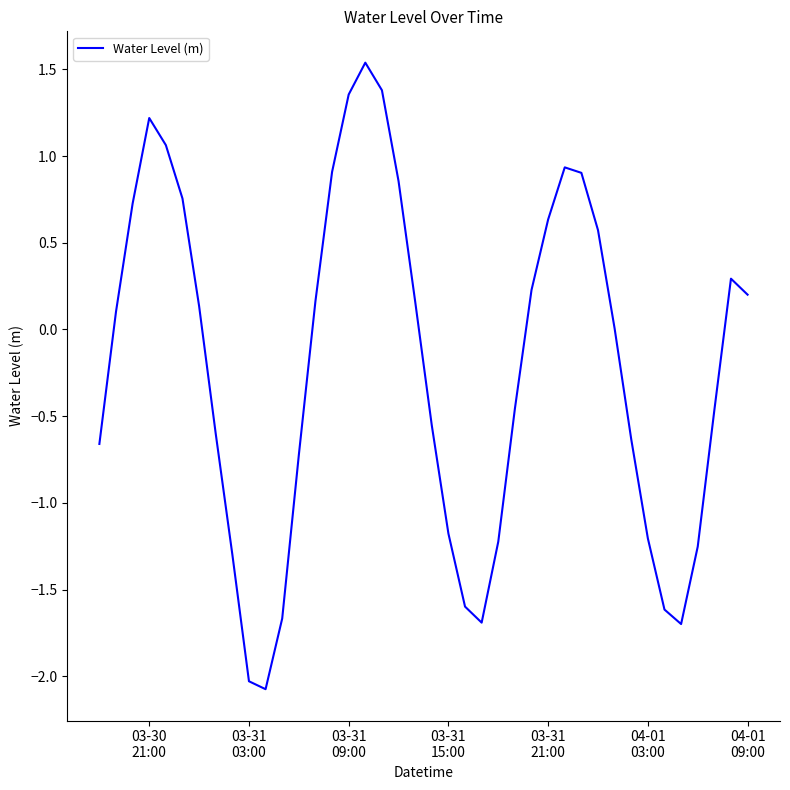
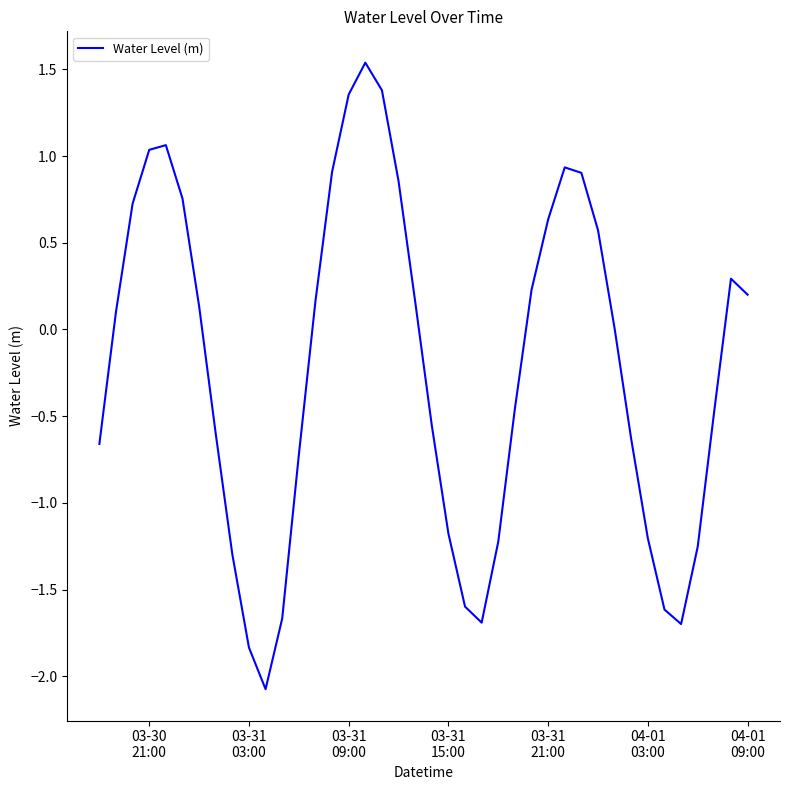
  {
-   "03-30 21:00": 1.22,
-   "03-31 03:00": -2.03,
+   "03-30 21:00": 1.04,
+   "03-31 03:00": -1.83,
    "03-31 09:00": 1.35,
    "03-31 15:00": -1.18,
    "03-31 21:00": 0.63,
    "04-01 03:00": -1.20,
    "04-01 09:00": 0.20
  }
